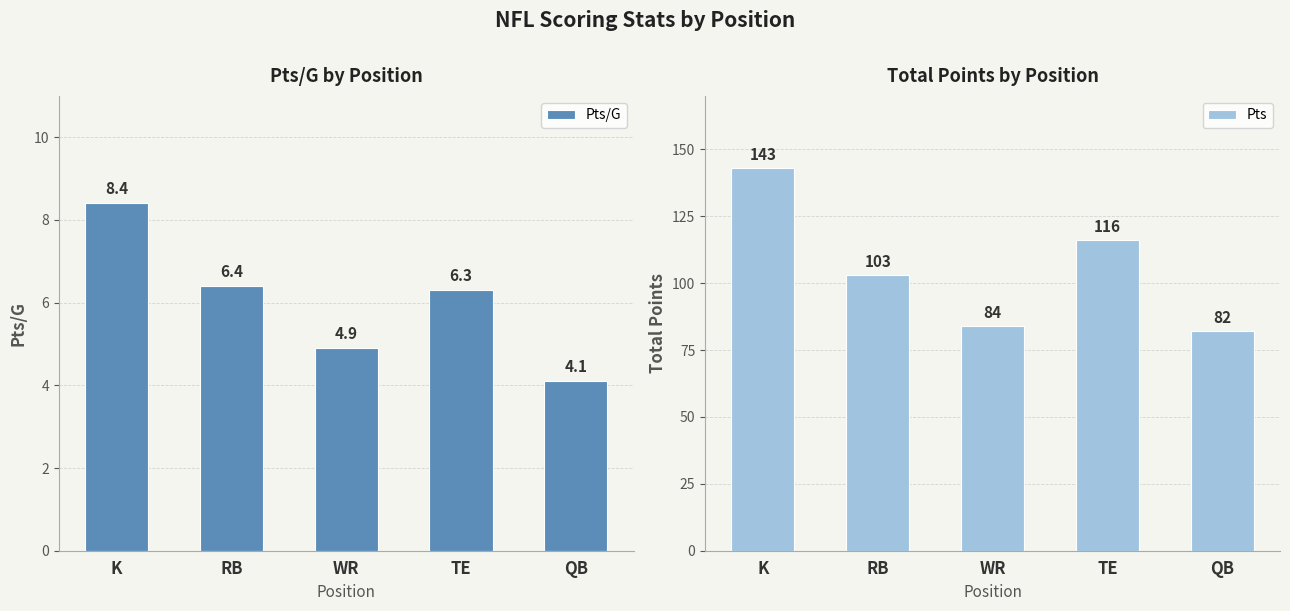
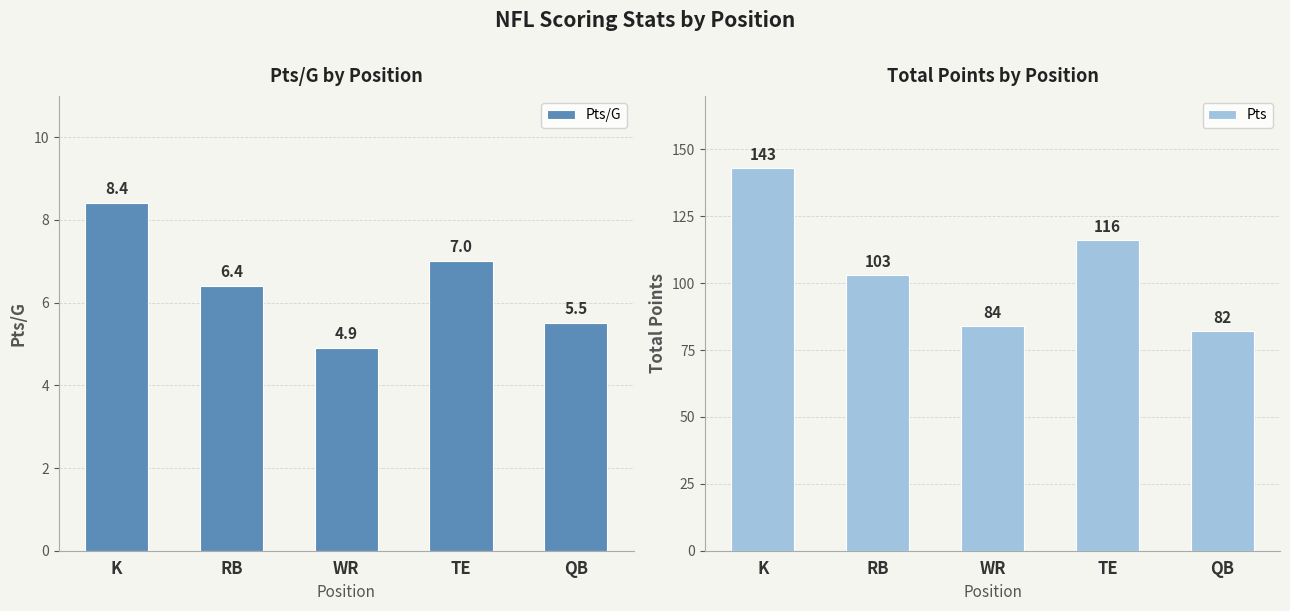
  {
    "Pts/G by Position": {
      "K": 8.4,
      "RB": 6.4,
      "WR": 4.9,
-     "TE": 6.3,
-     "QB": 4.1
+     "TE": 7.0,
+     "QB": 5.5
    },
    "Total Points by Position": {
      "K": 143,
      "RB": 103,
      "WR": 84,
      "TE": 116,
      "QB": 82
    }
  }
